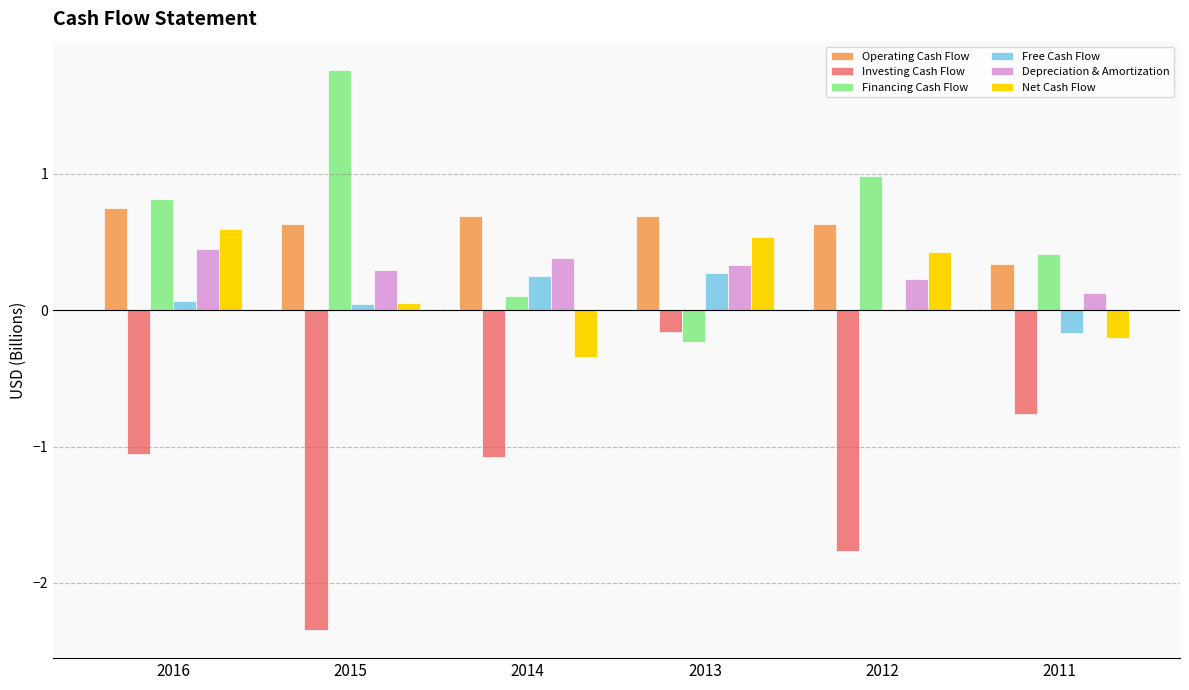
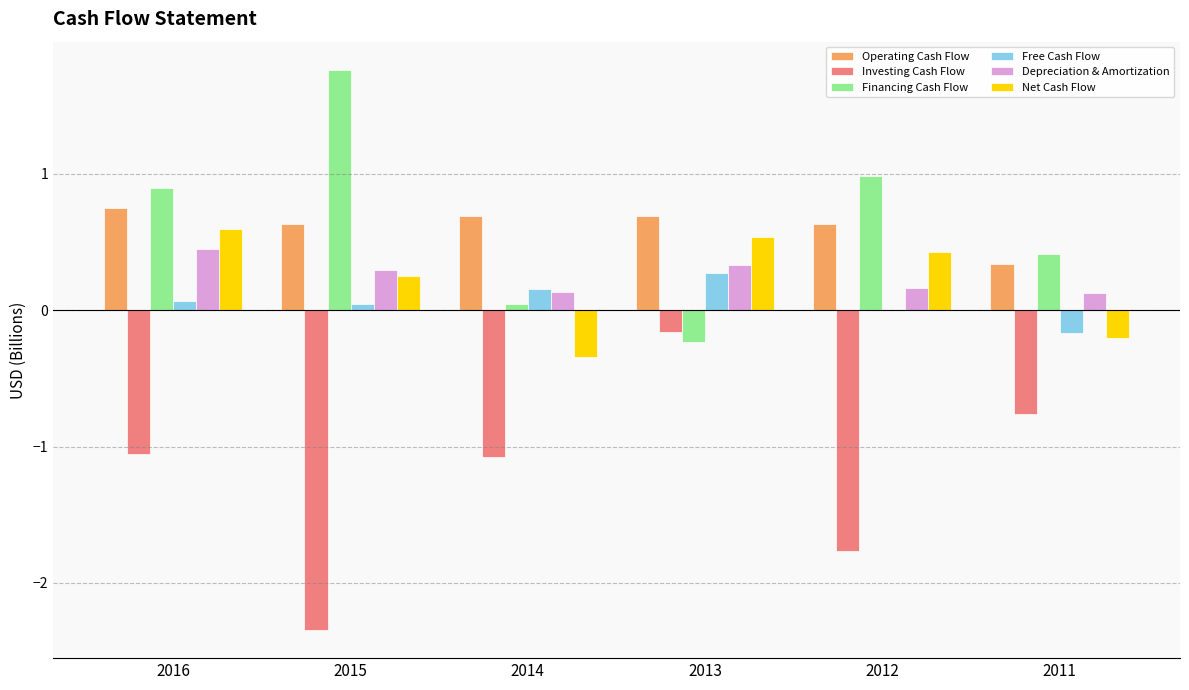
  {
    "Financing Cash Flow": {
-     "2016": 0.81,
+     "2016": 0.90,
      "2015": 1.76,
-     "2014": 0.11,
+     "2014": 0.04,
      "2013": -0.23,
      "2012": 0.99,
      "2011": 0.41
    },
    "Free Cash Flow": {
      "2016": 0.07,
      "2015": 0.05,
-     "2014": 0.25,
+     "2014": 0.15,
      "2013": 0.27,
      "2011": -0.17
    },
    "Depreciation & Amortization": {
      "2016": 0.45,
      "2015": 0.29,
-     "2014": 0.38,
+     "2014": 0.14,
      "2013": 0.33,
-     "2012": 0.23,
+     "2012": 0.16,
      "2011": 0.13
    },
    "Net Cash Flow": {
      "2016": 0.59,
-     "2015": 0.05,
+     "2015": 0.25,
      "2014": -0.34,
      "2013": 0.54,
      "2012": 0.43,
      "2011": -0.20
    }
  }
